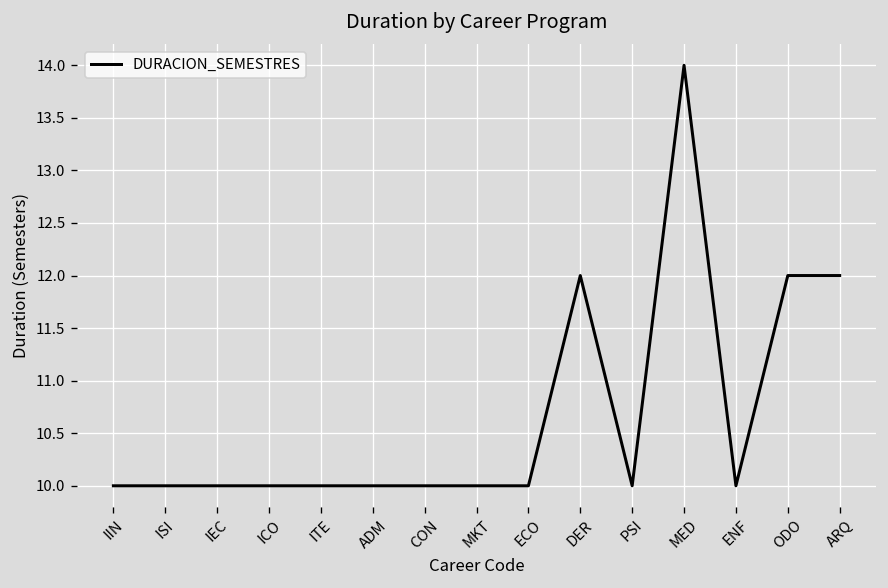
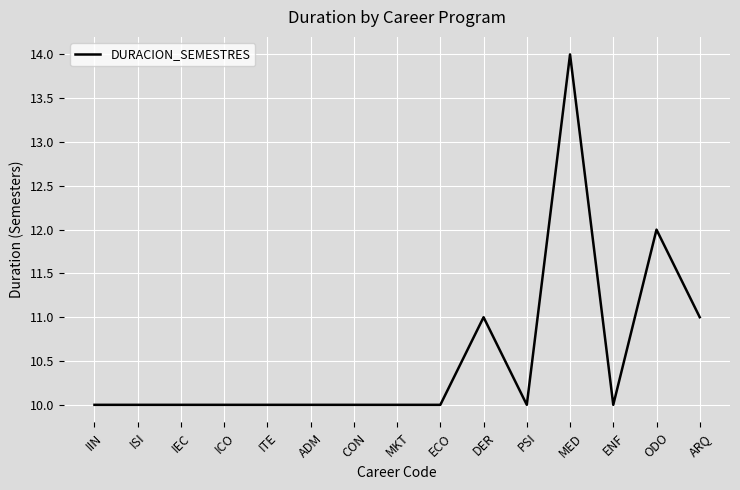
  {
    "IIN": 10,
    "ISI": 10,
    "IEC": 10,
    "ICO": 10,
    "ITE": 10,
    "ADM": 10,
    "CON": 10,
    "MKT": 10,
    "ECO": 10,
-   "DER": 12,
+   "DER": 11,
    "PSI": 10,
    "MED": 14,
    "ENF": 10,
    "ODO": 12,
-   "ARQ": 12
+   "ARQ": 11
  }
